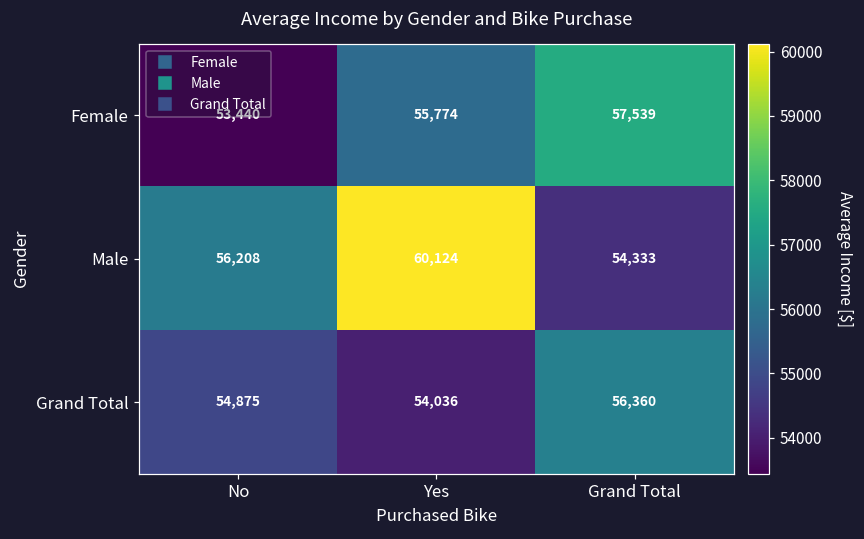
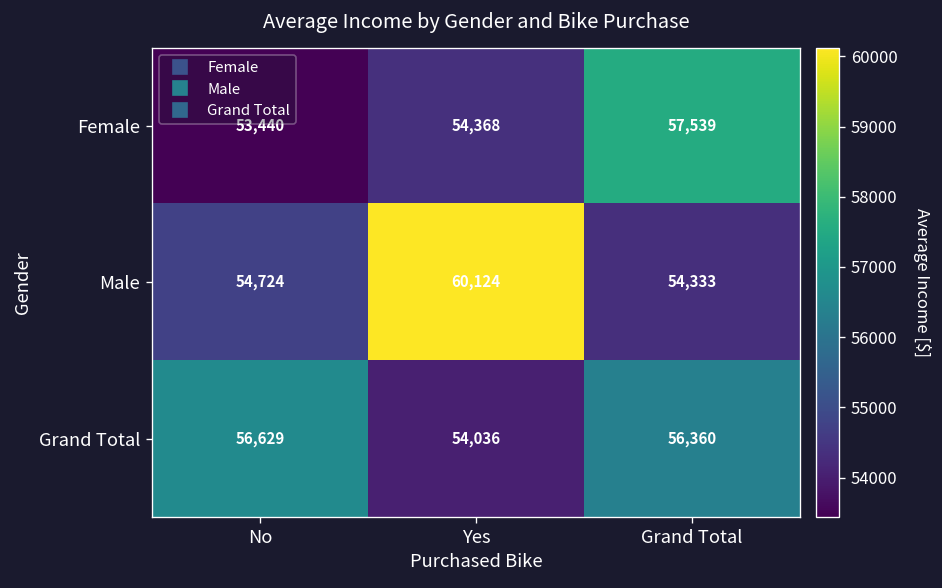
  {
    "Female": {
-     "Yes": "55,774",
+     "Yes": "54,368",
      "Grand Total": "57,539"
    },
    "Male": {
-     "No": "56,208",
+     "No": "54,724",
      "Yes": "60,124",
      "Grand Total": "54,333"
    },
    "Grand Total": {
-     "No": "54,875",
+     "No": "56,629",
      "Yes": "54,036",
      "Grand Total": "56,360"
    }
  }
